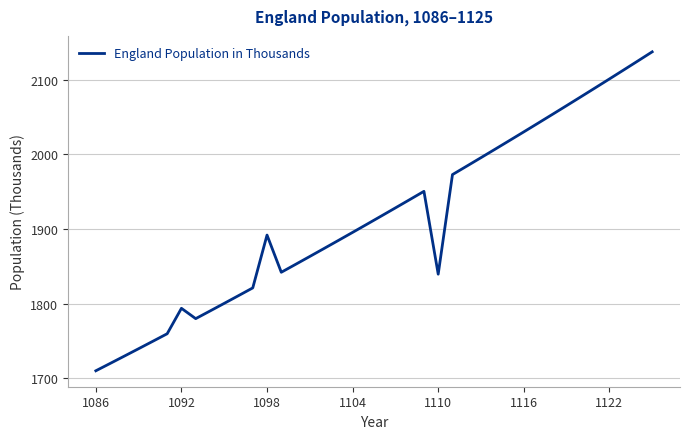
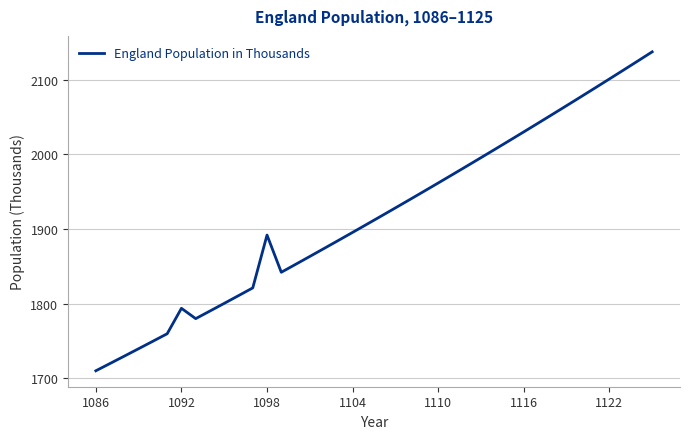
  {
    "1086": 1710,
    "1092": 1790,
    "1098": 1890,
    "1104": 1900,
-   "1110": 1840,
+   "1110": 1960,
    "1116": 2030,
    "1122": 2100
  }
